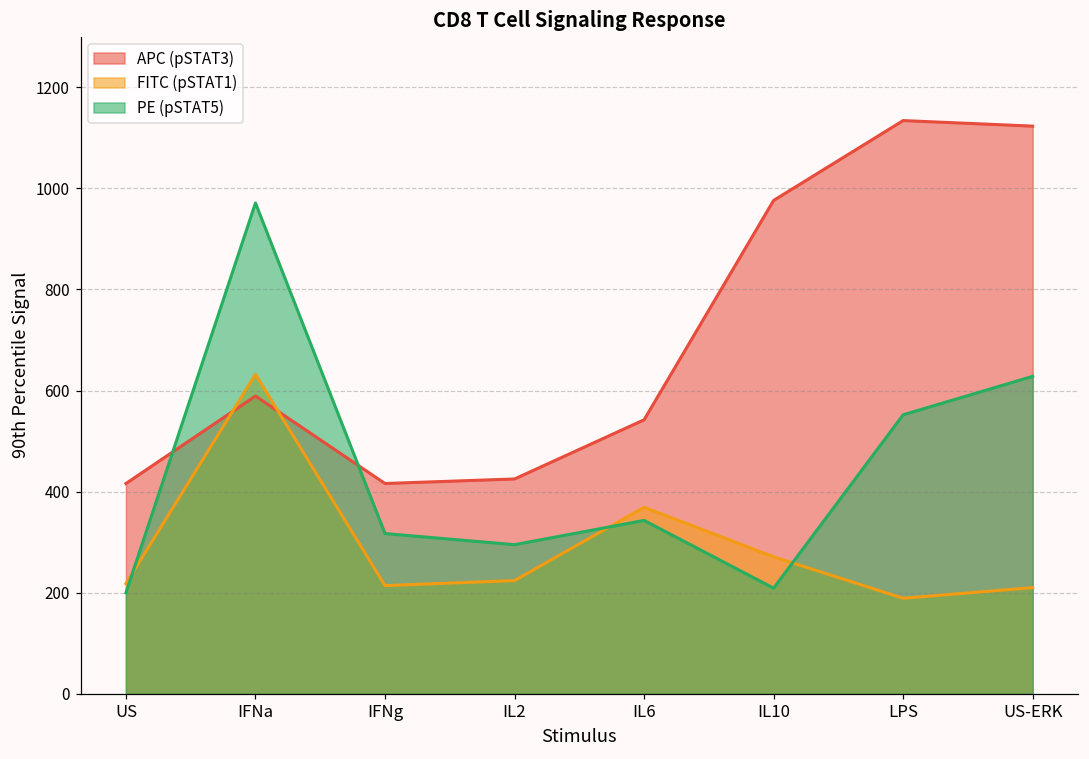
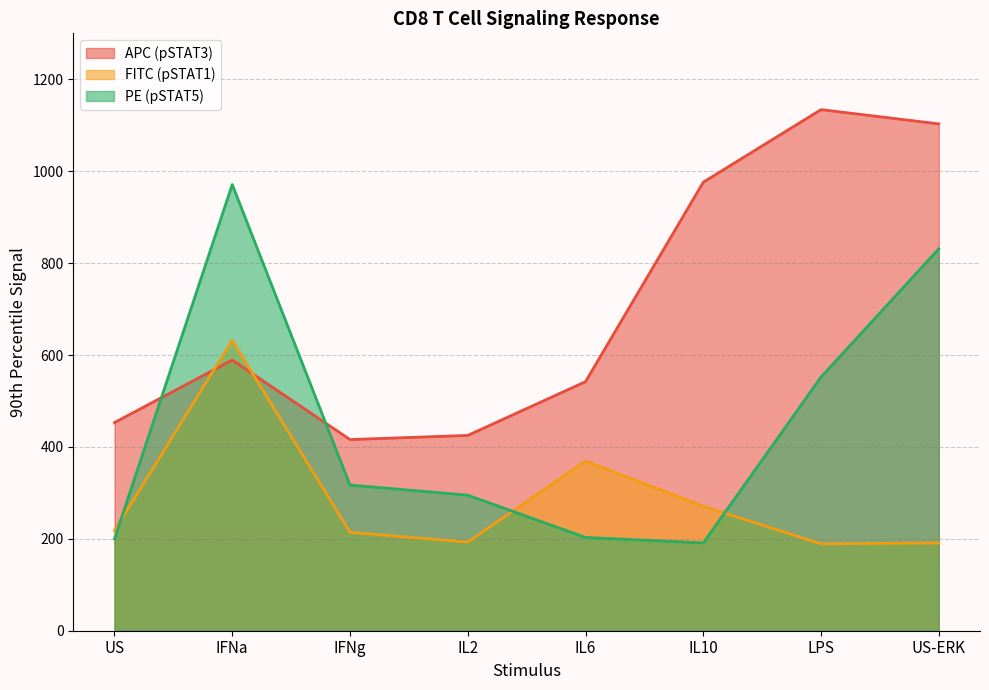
  {
    "APC (pSTAT3)": {
-     "US": 420,
+     "US": 450,
      "IFNa": 590,
      "IFNg": 420,
      "IL2": 430,
      "IL6": 540,
      "IL10": 980,
      "LPS": 1130,
-     "US-ERK": 1120
+     "US-ERK": 1100
    },
    "FITC (pSTAT1)": {
      "US": 220,
      "IFNa": 630,
      "IFNg": 210,
-     "IL2": 220,
+     "IL2": 190,
      "IL6": 370,
      "IL10": 270,
      "LPS": 190,
-     "US-ERK": 210
+     "US-ERK": 190
    },
    "PE (pSTAT5)": {
      "US": 200,
      "IFNa": 970,
      "IFNg": 320,
      "IL2": 300,
-     "IL6": 340,
-     "IL10": 210,
+     "IL6": 200,
+     "IL10": 190,
      "LPS": 550,
-     "US-ERK": 630
+     "US-ERK": 830
    }
  }
